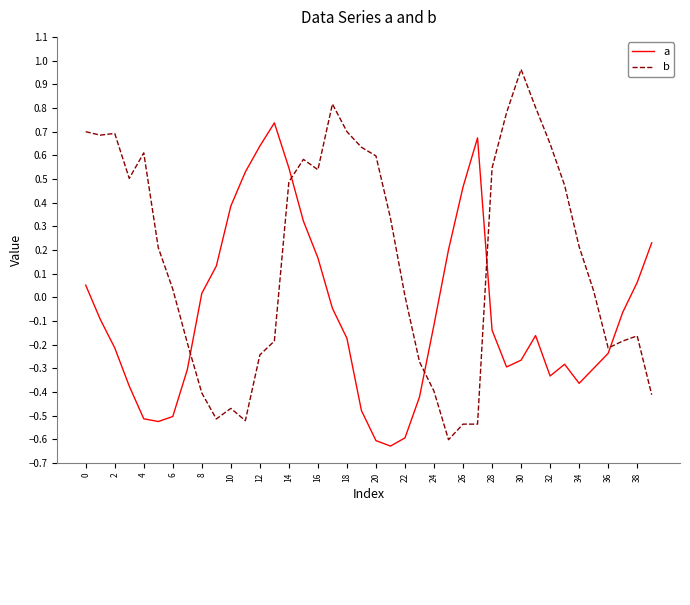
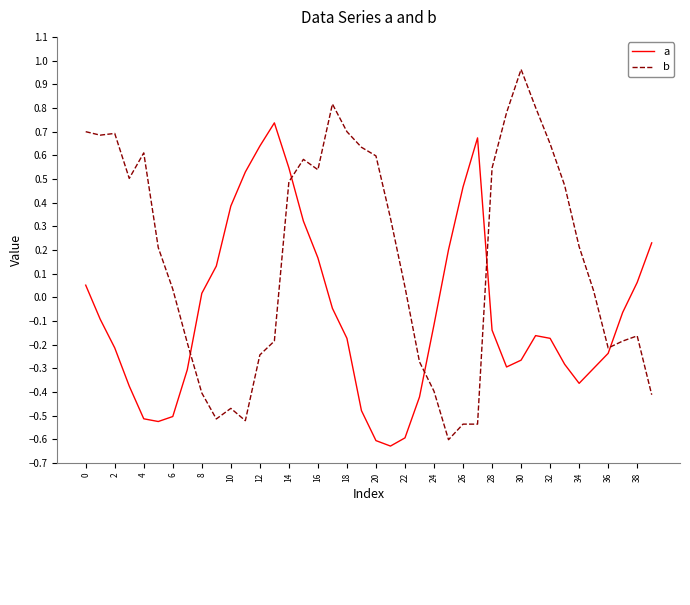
  {
    "a": {
      "0": 0.05,
      "2": -0.21,
      "4": -0.51,
      "6": -0.50,
      "8": 0.02,
      "10": 0.39,
      "12": 0.64,
      "14": 0.55,
      "16": 0.17,
      "18": -0.17,
      "20": -0.61,
      "22": -0.59,
      "24": -0.12,
      "26": 0.47,
      "28": -0.14,
      "30": -0.27,
-     "32": -0.33,
+     "32": -0.17,
      "34": -0.36,
      "36": -0.24,
      "38": 0.06
    },
    "b": {
      "0": 0.70,
      "2": 0.69,
      "4": 0.61,
      "6": 0.03,
      "8": -0.40,
      "10": -0.47,
      "12": -0.24,
      "14": 0.49,
      "16": 0.54,
      "18": 0.70,
      "20": 0.60,
-     "22": 0.01,
+     "22": 0.04,
      "24": -0.40,
      "26": -0.54,
      "28": 0.55,
      "30": 0.96,
      "32": 0.65,
      "34": 0.21,
      "36": -0.21,
      "38": -0.16
    }
  }
